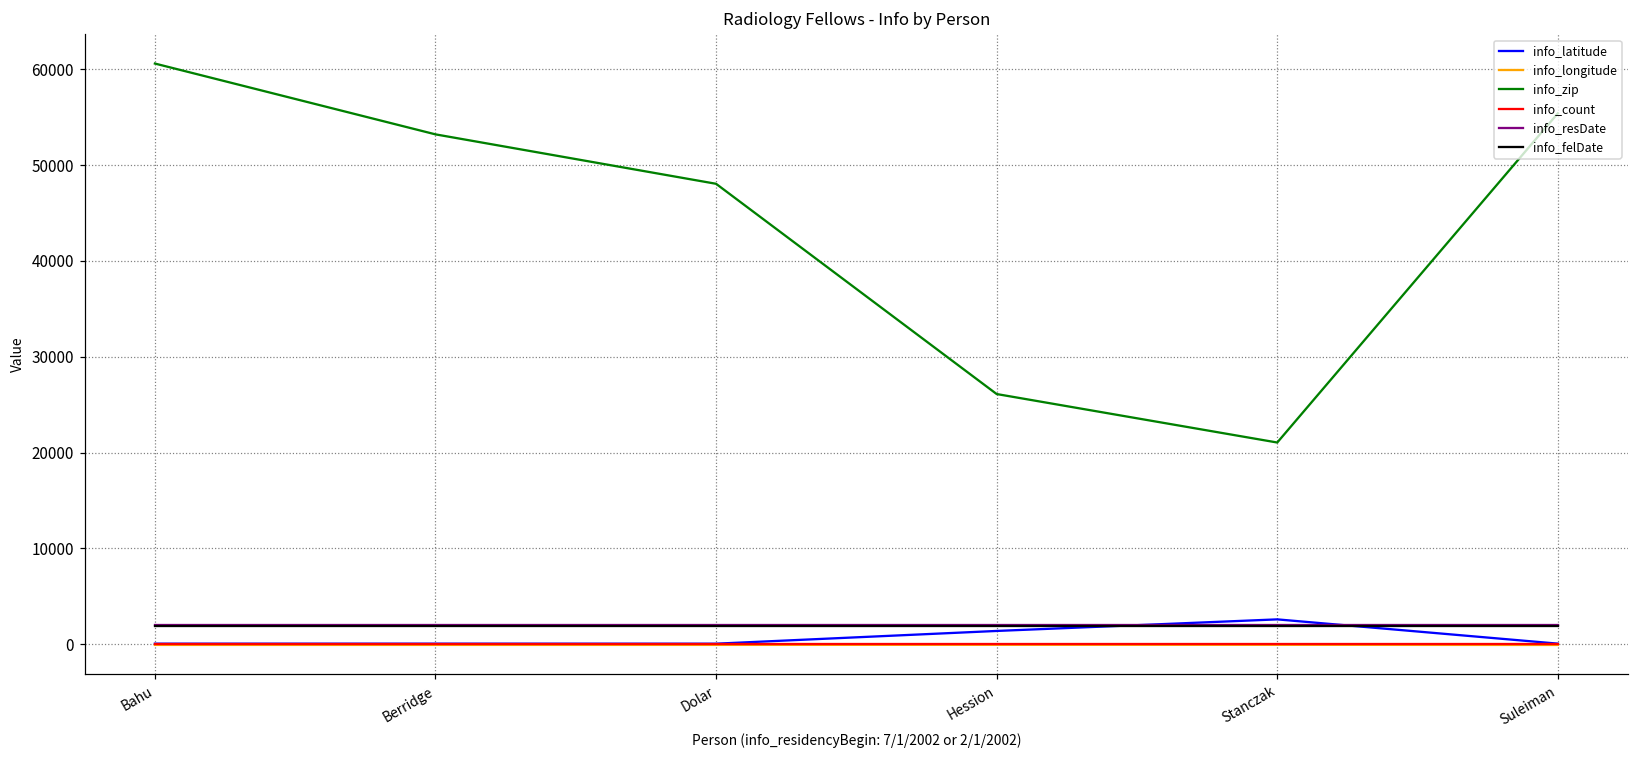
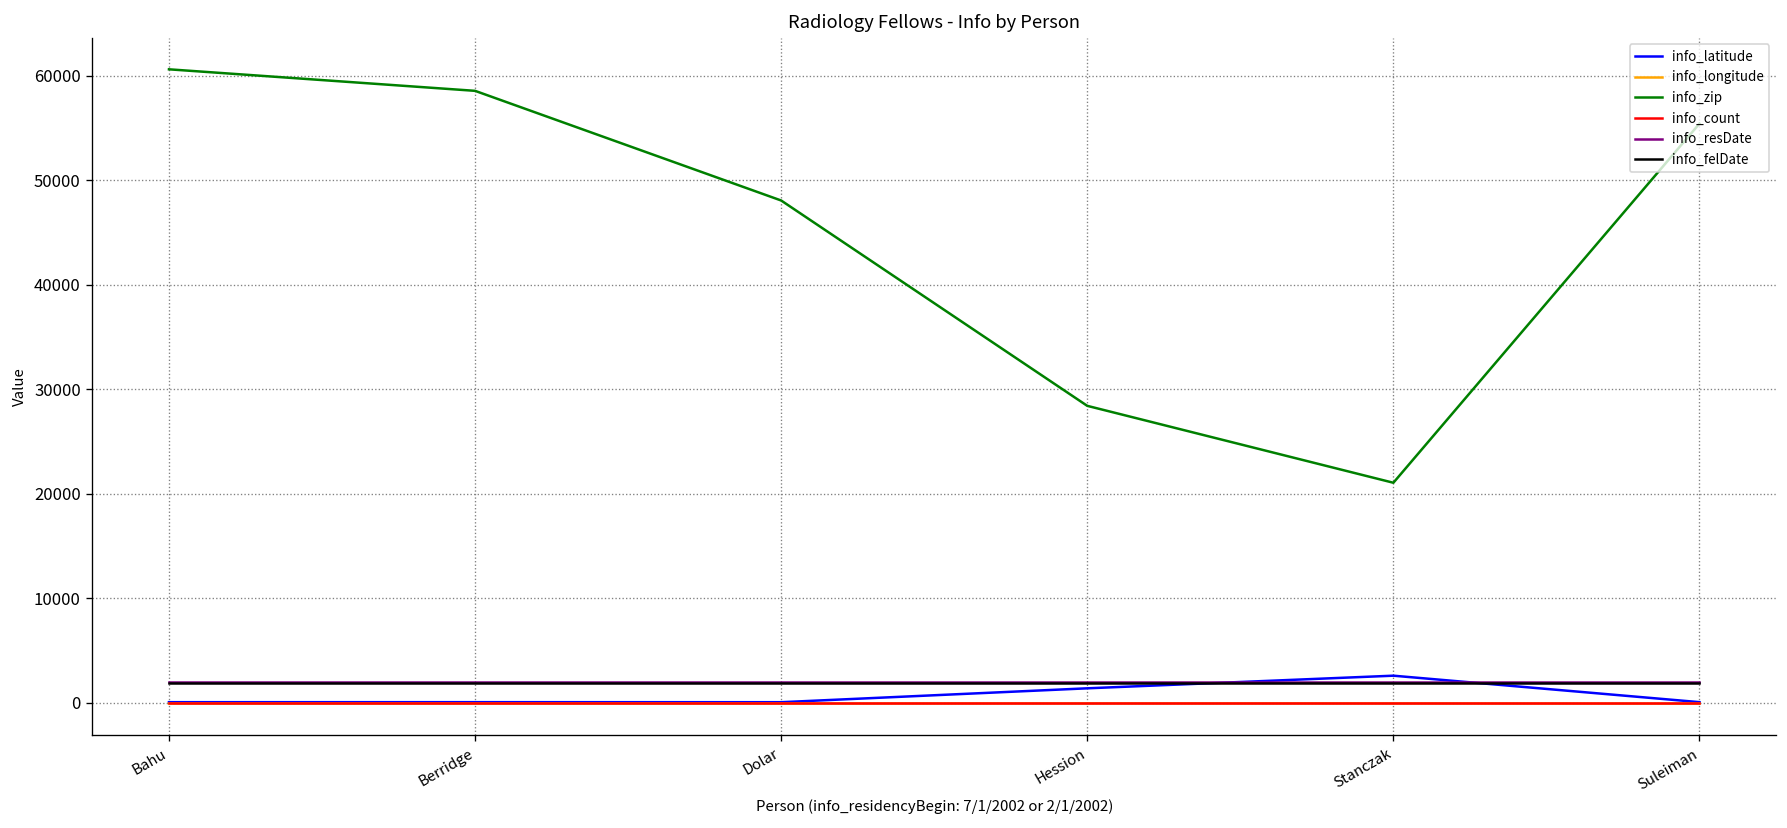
  {
    "info_latitude": {
      "Hession": 1000,
      "Stanczak": 3000
    },
    "info_count": {
      "Hession": 0,
      "Stanczak": 0
    },
    "info_zip": {
      "Bahu": 61000,
-     "Berridge": 53000,
+     "Berridge": 59000,
      "Dolar": 48000,
-     "Hession": 26000,
+     "Hession": 28000,
      "Stanczak": 21000
    }
  }
